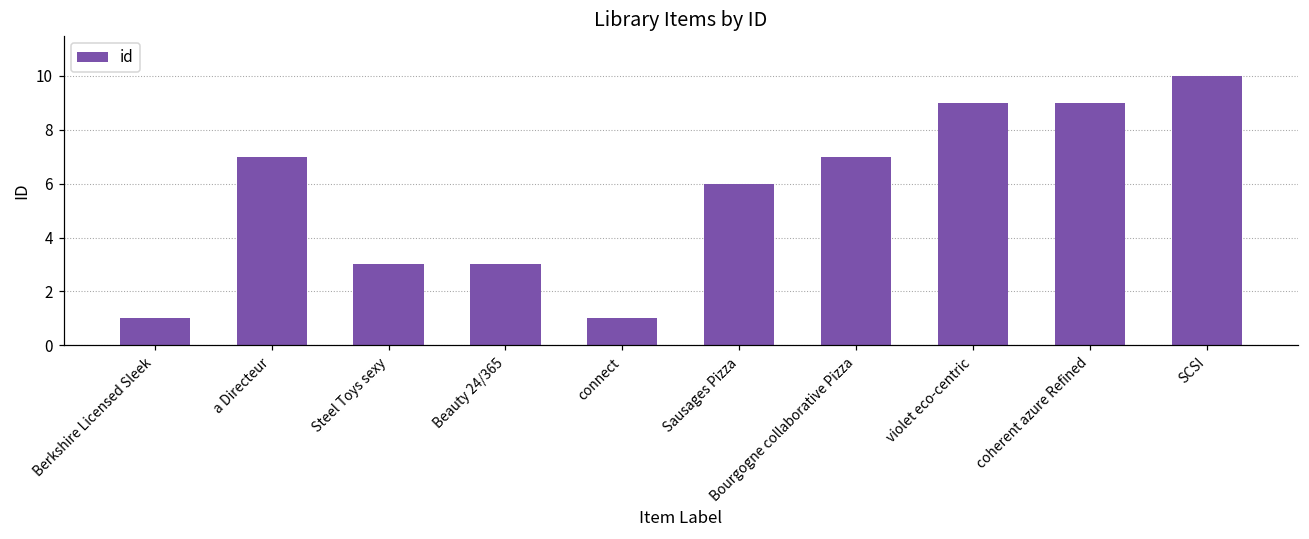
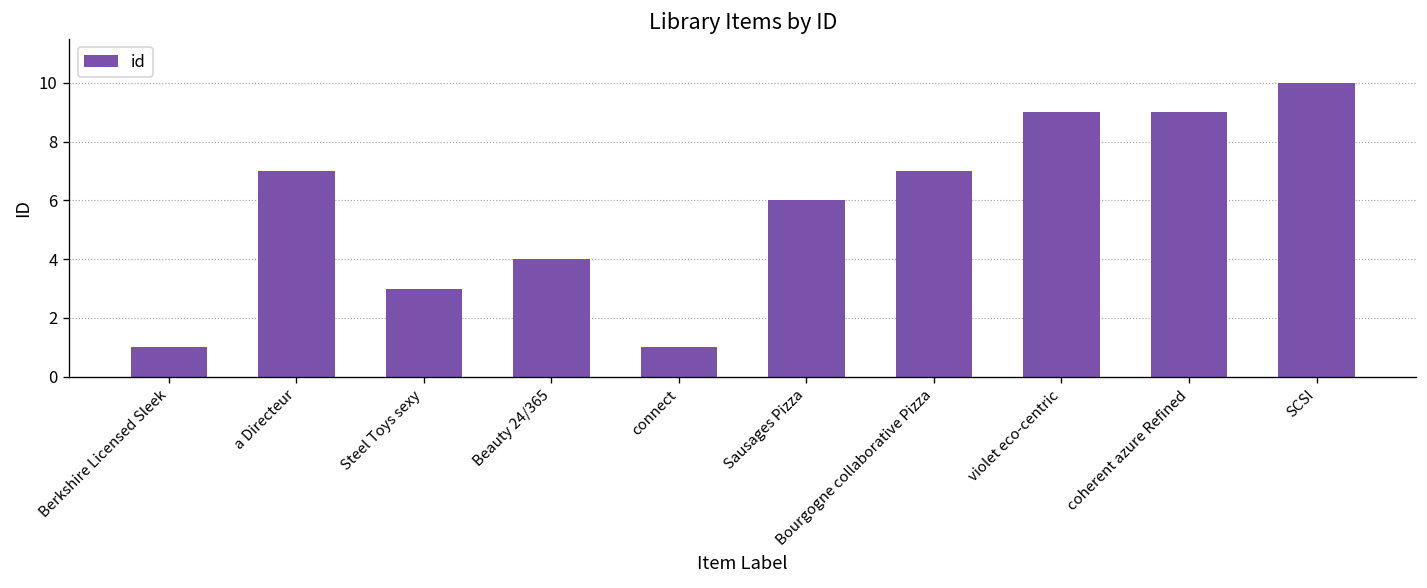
  {
    "Berkshire Licensed Sleek": 1,
    "a Directeur": 7,
    "Steel Toys sexy": 3,
-   "Beauty 24/365": 3,
+   "Beauty 24/365": 4,
    "connect": 1,
    "Sausages Pizza": 6,
    "Bourgogne collaborative Pizza": 7,
    "violet eco-centric": 9,
    "coherent azure Refined": 9,
    "SCSI": 10
  }
